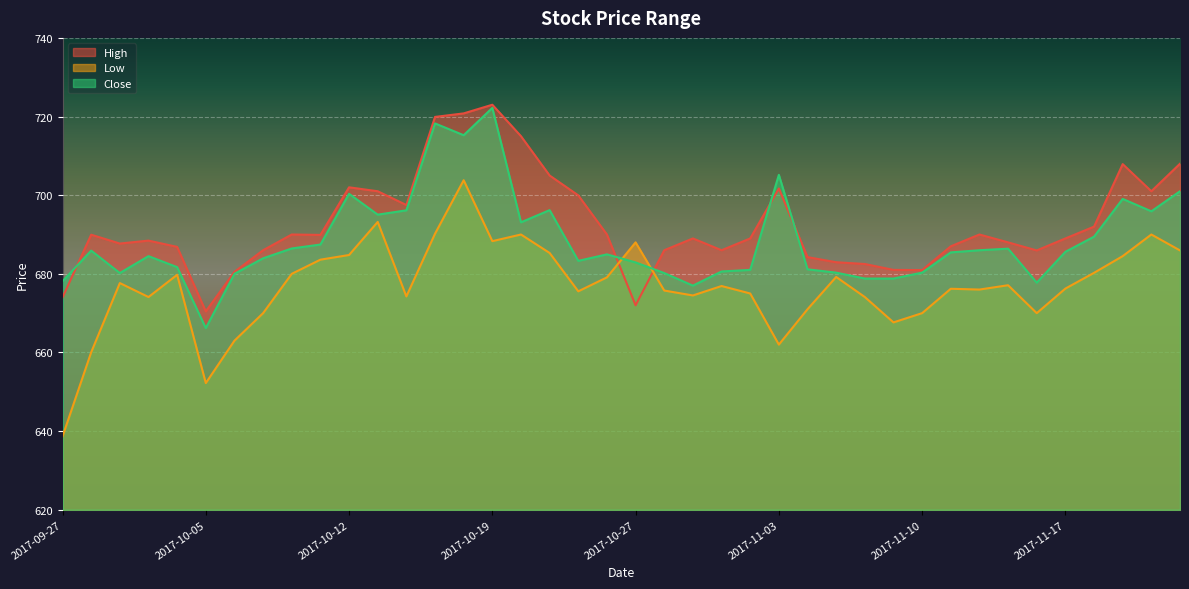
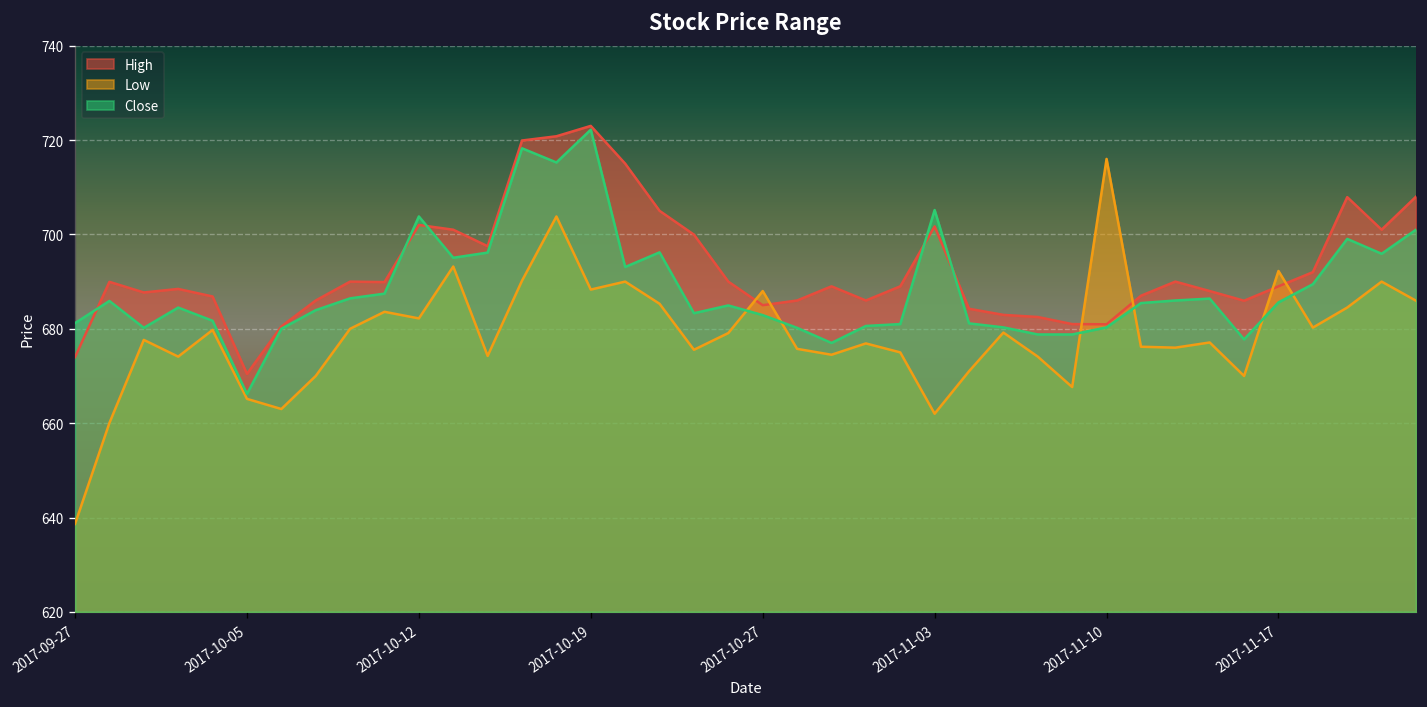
  {
    "High": {
      "2017-09-27": 674,
      "2017-10-05": 670,
      "2017-10-12": 702,
      "2017-10-19": 723,
-     "2017-10-27": 672,
+     "2017-10-27": 685,
      "2017-11-03": 702,
      "2017-11-17": 689
    },
    "Low": {
      "2017-09-27": 639,
-     "2017-10-05": 652,
-     "2017-10-12": 685,
+     "2017-10-05": 665,
+     "2017-10-12": 682,
      "2017-10-19": 688,
      "2017-10-27": 688,
      "2017-11-03": 662,
-     "2017-11-10": 670,
-     "2017-11-17": 676
+     "2017-11-10": 716,
+     "2017-11-17": 692
    },
    "Close": {
-     "2017-09-27": 678,
+     "2017-09-27": 681,
      "2017-10-05": 666,
-     "2017-10-12": 700,
+     "2017-10-12": 704,
      "2017-10-19": 722,
      "2017-10-27": 683,
      "2017-11-03": 705,
      "2017-11-17": 686
    }
  }
